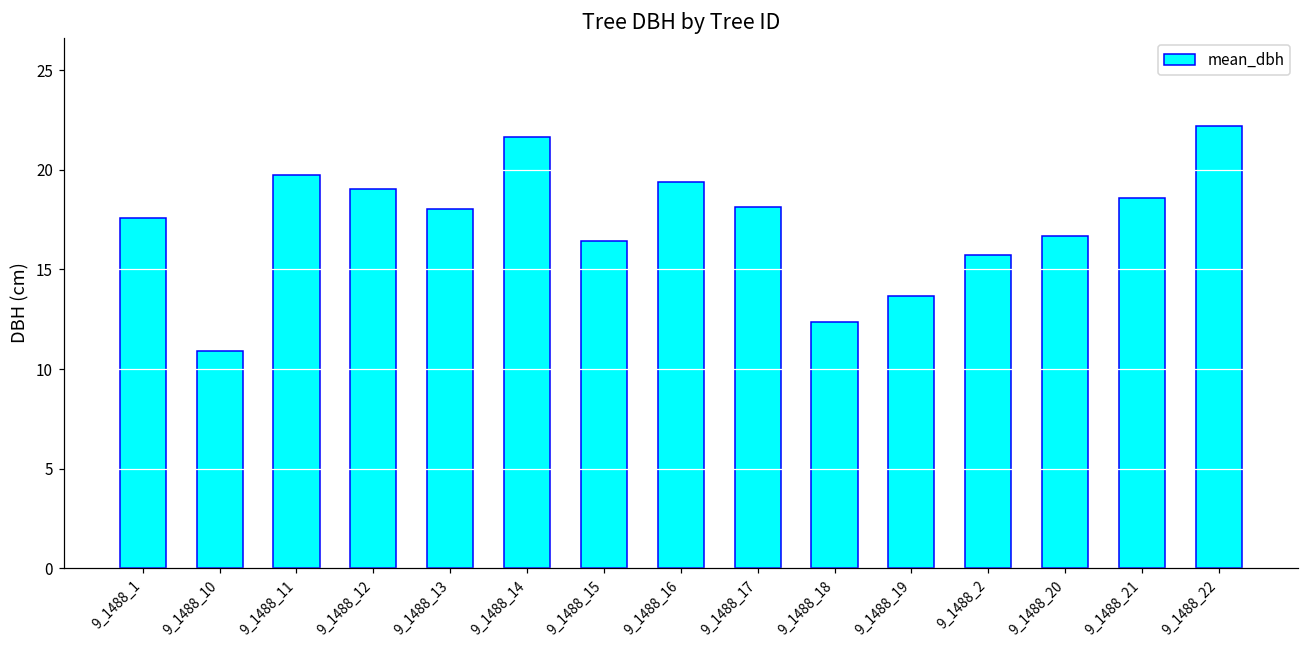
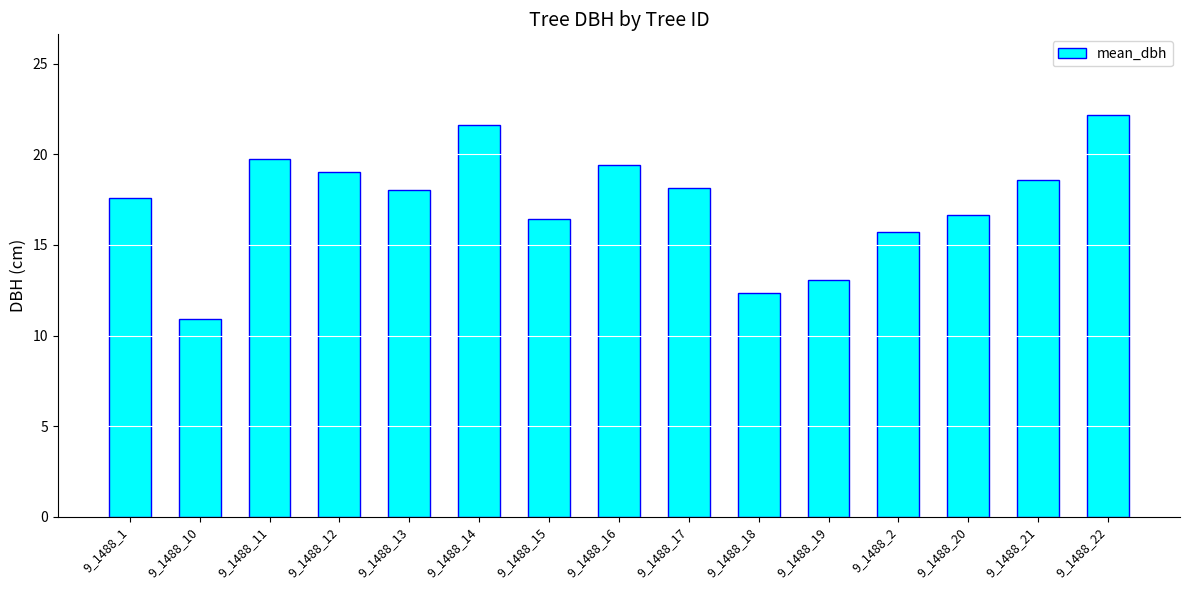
  {
    "9_1488_1": 17.6,
    "9_1488_10": 10.9,
    "9_1488_11": 19.8,
    "9_1488_12": 19.0,
    "9_1488_13": 18.0,
    "9_1488_14": 21.6,
    "9_1488_15": 16.4,
    "9_1488_16": 19.4,
    "9_1488_17": 18.1,
    "9_1488_18": 12.4,
-   "9_1488_19": 13.7,
+   "9_1488_19": 13.1,
    "9_1488_2": 15.7,
    "9_1488_20": 16.7,
    "9_1488_21": 18.6,
    "9_1488_22": 22.2
  }
